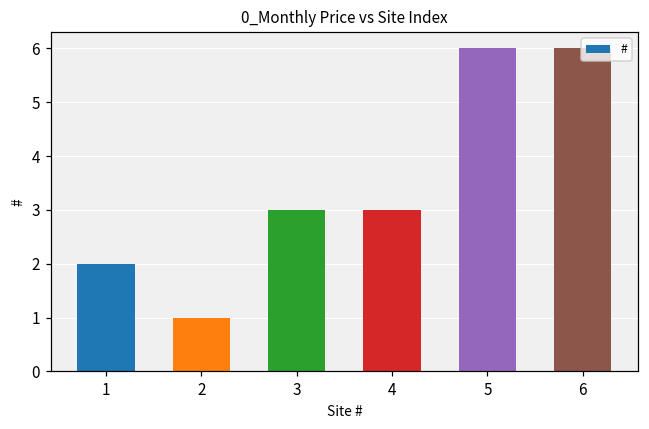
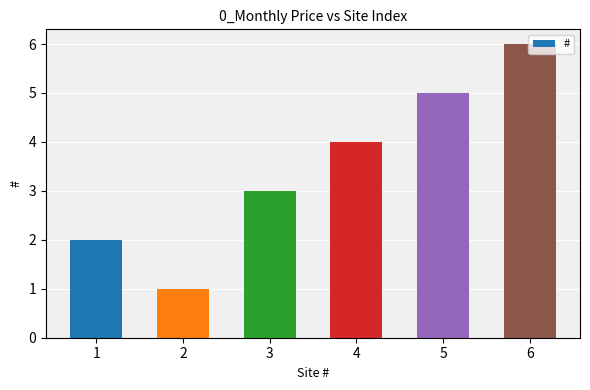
  {
    "1": 2,
    "2": 1,
    "3": 3,
-   "4": 3,
-   "5": 6
+   "4": 4,
+   "5": 5
  }
